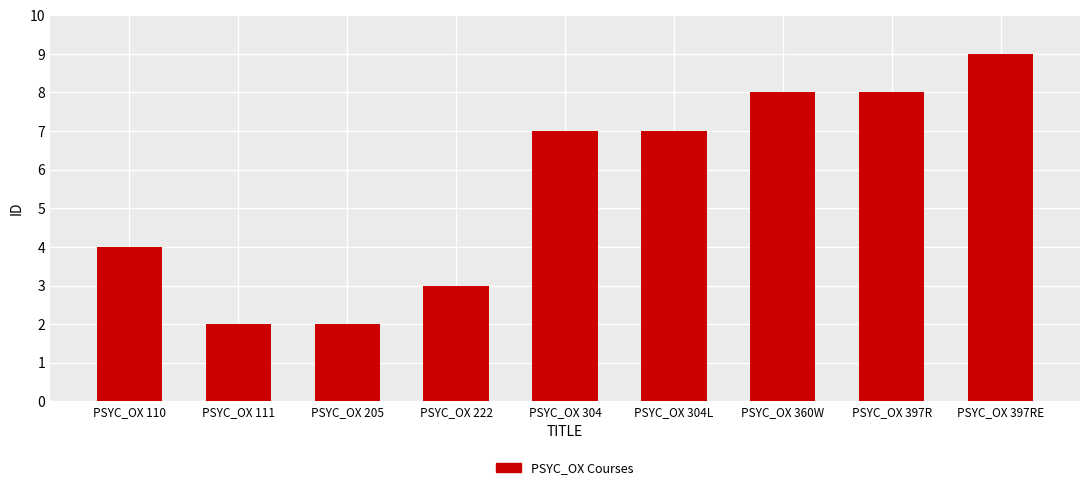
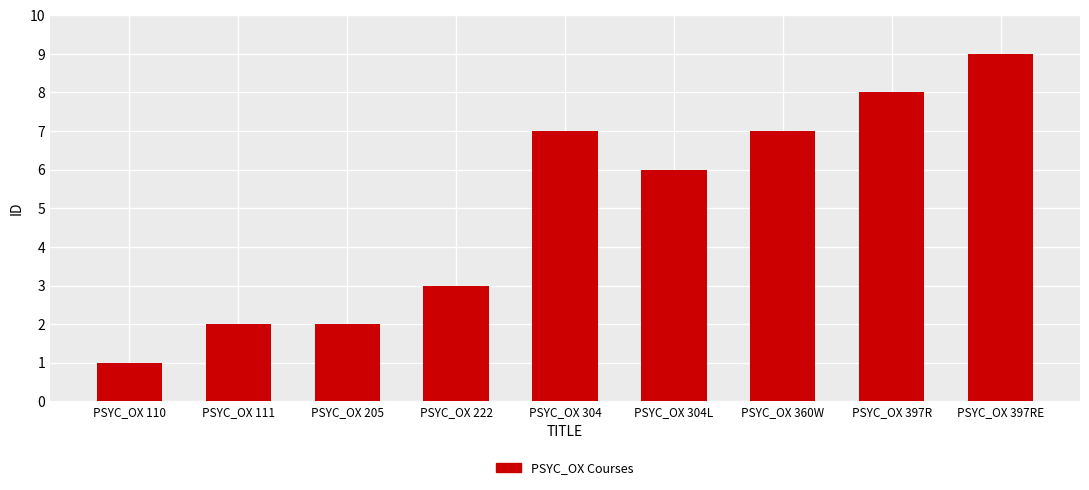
  {
-   "PSYC_OX 110": 4,
+   "PSYC_OX 110": 1,
    "PSYC_OX 111": 2,
    "PSYC_OX 205": 2,
    "PSYC_OX 222": 3,
    "PSYC_OX 304": 7,
-   "PSYC_OX 304L": 7,
-   "PSYC_OX 360W": 8,
+   "PSYC_OX 304L": 6,
+   "PSYC_OX 360W": 7,
    "PSYC_OX 397R": 8,
    "PSYC_OX 397RE": 9
  }
